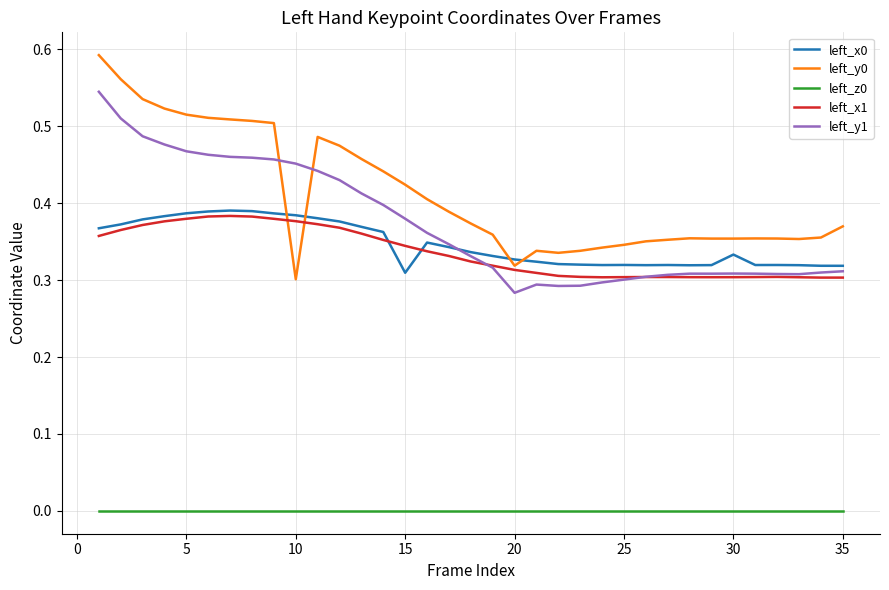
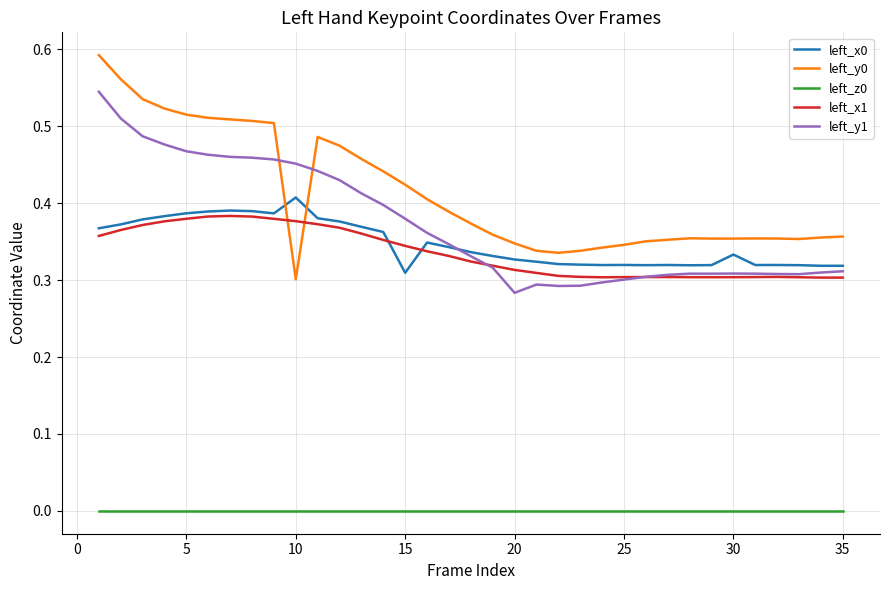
  {
    "left_x0": {
      "5": 0.39,
-     "10": 0.38,
+     "10": 0.41,
      "15": 0.31,
      "20": 0.33,
      "25": 0.32,
      "30": 0.33,
      "35": 0.32
    },
    "left_y0": {
      "5": 0.52,
      "10": 0.30,
      "15": 0.42,
-     "20": 0.32,
+     "20": 0.35,
      "25": 0.35,
      "30": 0.35,
-     "35": 0.37
+     "35": 0.36
    },
    "left_z0": {
      "5": 0.00,
      "10": 0.00,
      "15": 0.00,
      "20": 0.00,
      "25": 0.00,
      "30": 0.00,
      "35": 0.00
    },
    "left_x1": {
      "5": 0.38,
      "10": 0.38,
      "15": 0.34,
      "20": 0.31,
      "30": 0.30,
      "35": 0.30
    },
    "left_y1": {
      "5": 0.47,
      "10": 0.45,
      "15": 0.38,
      "20": 0.28,
      "30": 0.31,
      "35": 0.31
    }
  }
